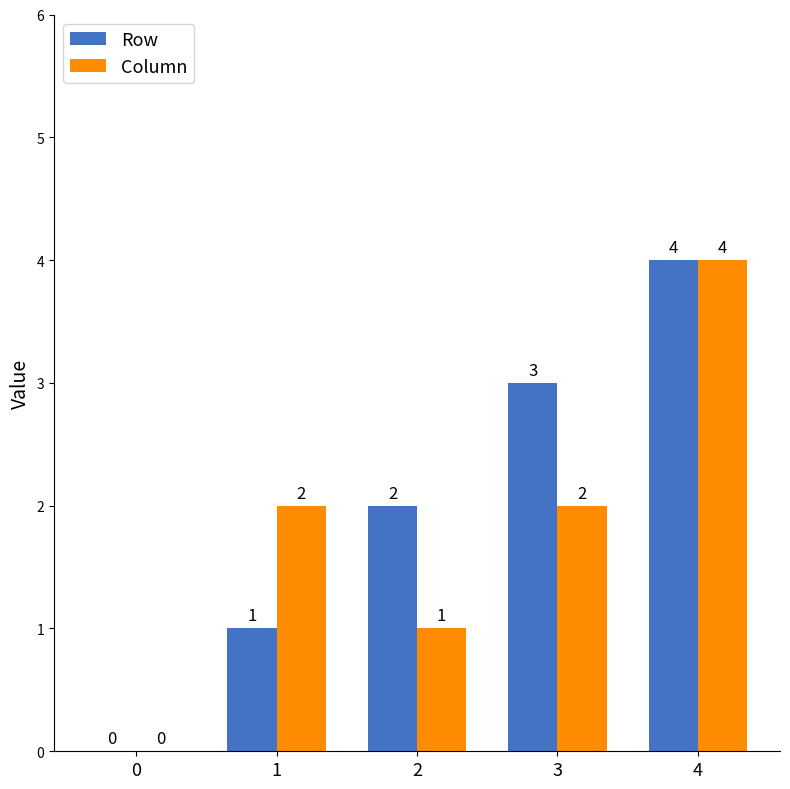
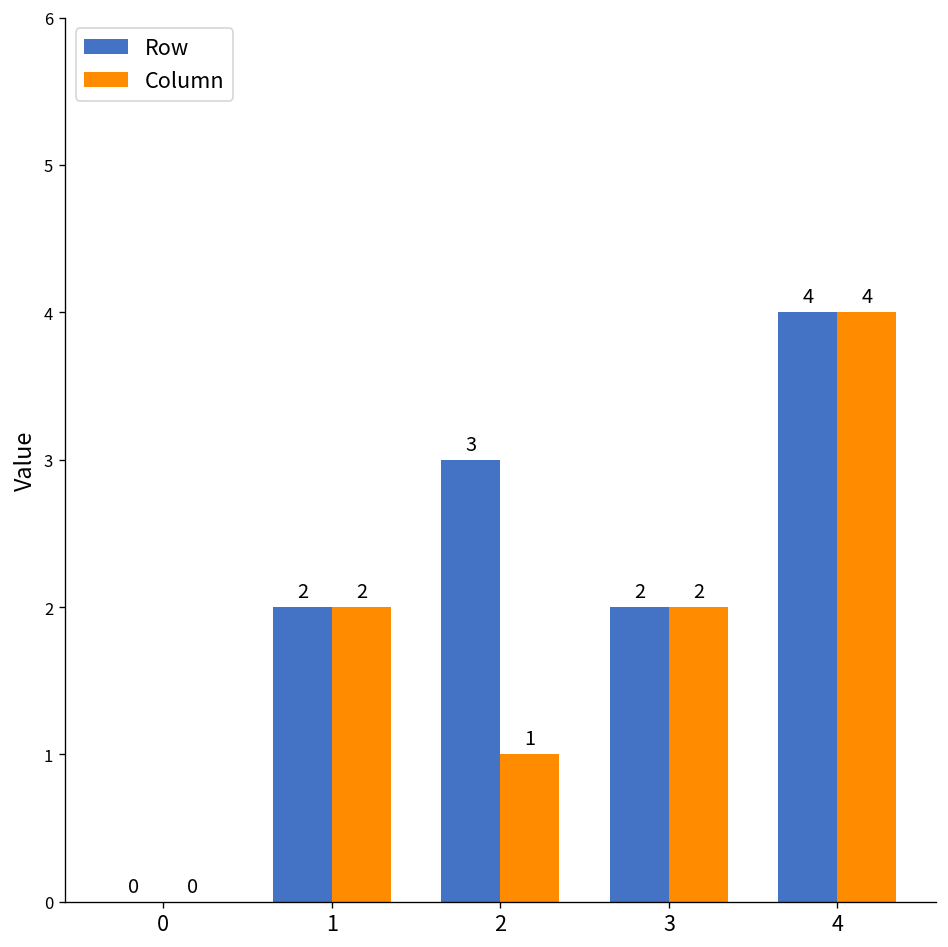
  {
    "Row": {
      "0": 0,
-     "1": 1,
-     "2": 2,
-     "3": 3,
+     "1": 2,
+     "2": 3,
+     "3": 2,
      "4": 4
    },
    "Column": {
      "0": 0,
      "1": 2,
      "2": 1,
      "3": 2,
      "4": 4
    }
  }
